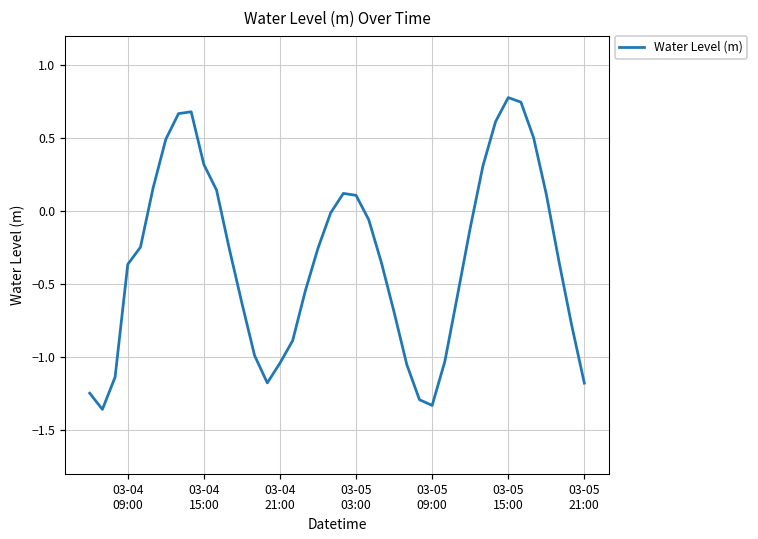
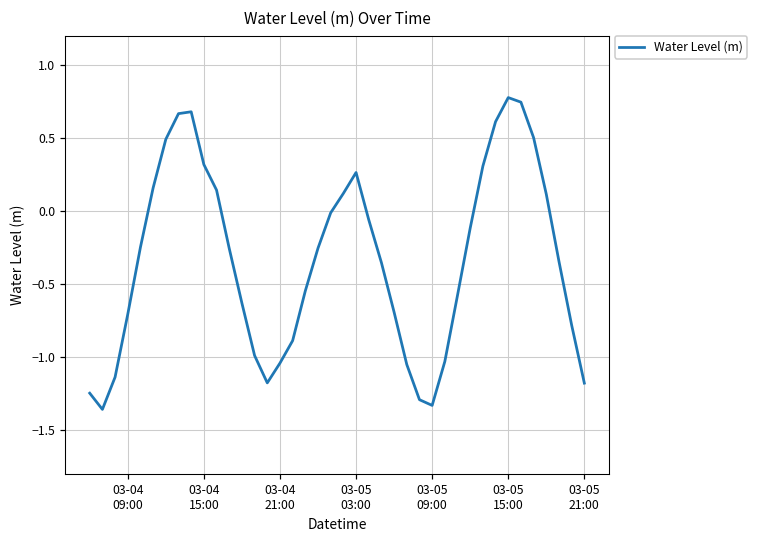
  {
-   "03-04 09:00": -0.36,
+   "03-04 09:00": -0.71,
    "03-04 15:00": 0.32,
    "03-04 21:00": -1.04,
-   "03-05 03:00": 0.11,
+   "03-05 03:00": 0.26,
    "03-05 09:00": -1.33,
    "03-05 15:00": 0.78,
    "03-05 21:00": -1.18
  }
